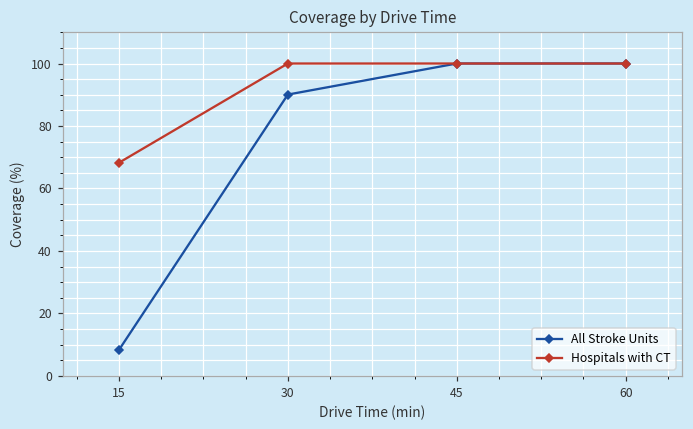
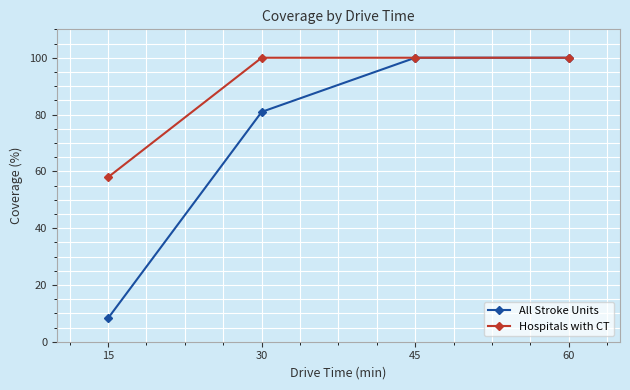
  {
    "All Stroke Units": {
      "15": 8,
-     "30": 90
+     "30": 81
    },
    "Hospitals with CT": {
-     "15": 68,
+     "15": 58,
      "30": 100
    }
  }
